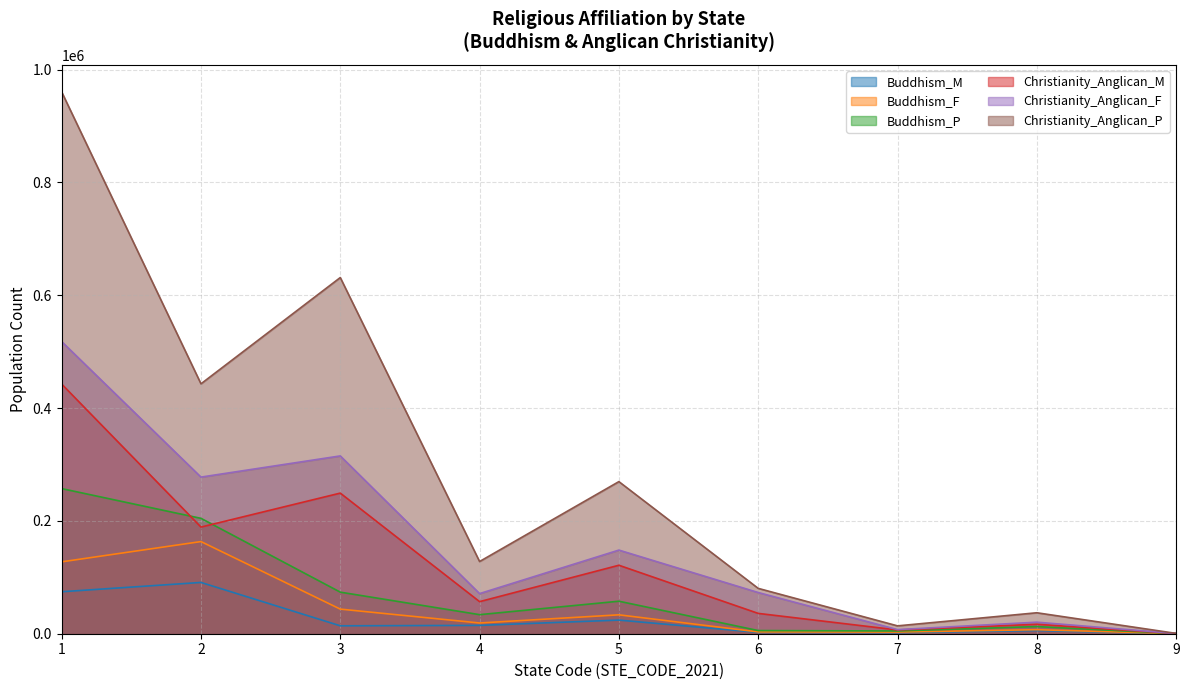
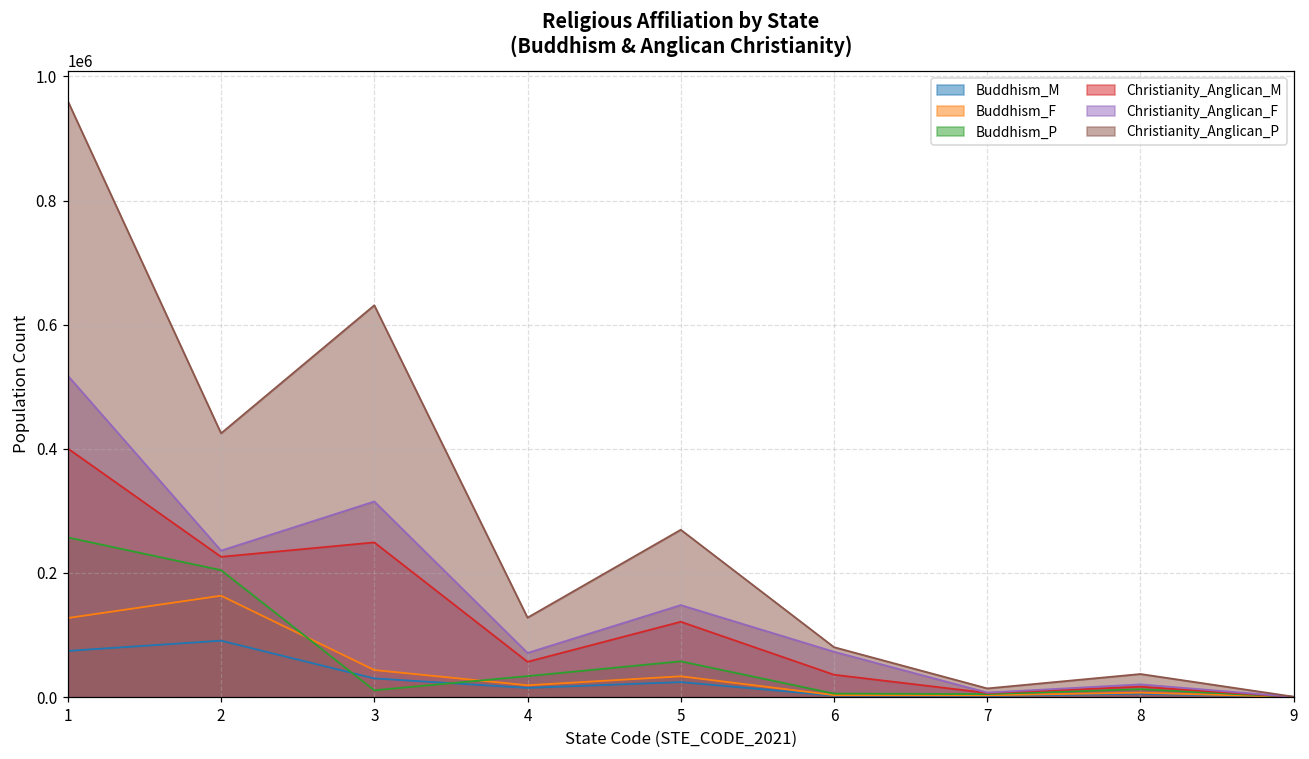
  {
    "Buddhism_M": {
      "1": 70000,
      "2": 90000,
-     "3": 10000,
+     "3": 30000,
      "5": 20000
    },
    "Buddhism_F": {
      "1": 130000,
      "2": 160000,
      "3": 40000,
      "5": 30000
    },
    "Buddhism_P": {
      "1": 260000,
      "2": 200000,
-     "3": 70000,
+     "3": 10000,
      "4": 30000,
      "5": 60000
    },
    "Christianity_Anglican_M": {
-     "1": 440000,
-     "2": 190000,
+     "1": 400000,
+     "2": 230000,
      "3": 250000,
      "4": 60000,
      "5": 120000,
      "6": 40000
    },
    "Christianity_Anglican_F": {
      "1": 520000,
-     "2": 280000,
+     "2": 240000,
      "3": 320000,
      "4": 70000,
      "5": 150000,
      "6": 70000
    },
    "Christianity_Anglican_P": {
      "1": 960000,
-     "2": 440000,
+     "2": 430000,
      "3": 630000,
      "4": 130000,
      "5": 270000,
      "6": 80000,
      "7": 10000,
      "8": 40000
    }
  }
